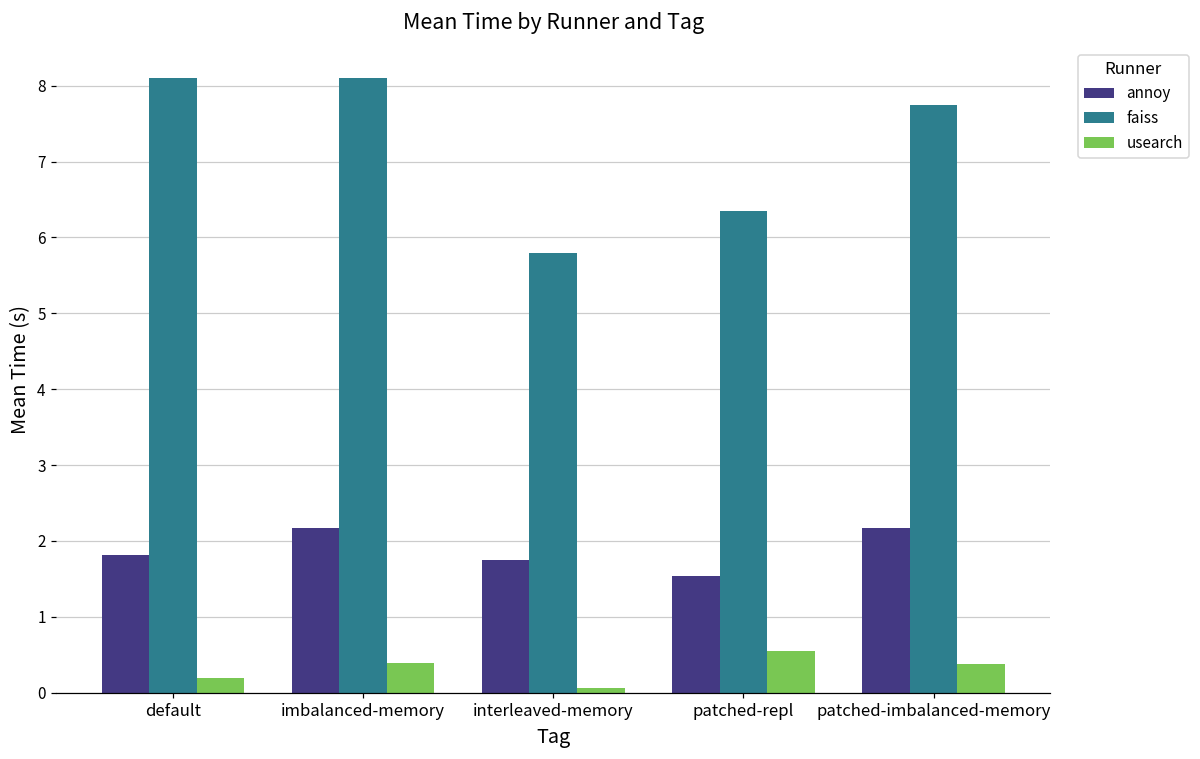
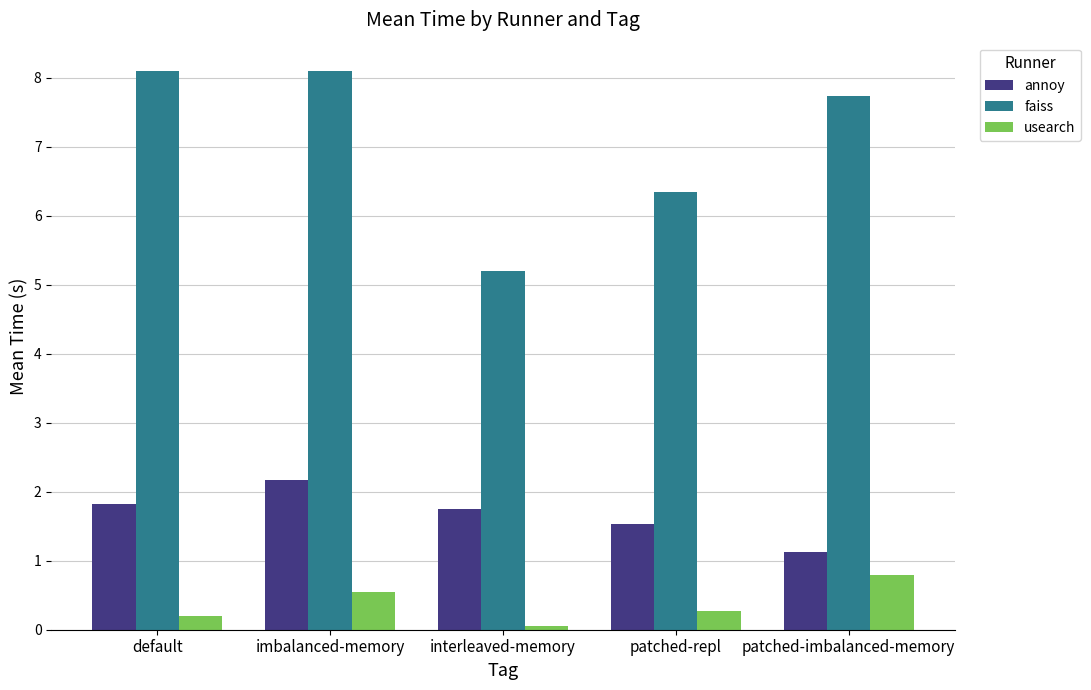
  {
    "annoy": {
      "default": 1.8,
      "imbalanced-memory": 2.2,
      "interleaved-memory": 1.8,
      "patched-repl": 1.5,
-     "patched-imbalanced-memory": 2.2
+     "patched-imbalanced-memory": 1.1
    },
    "faiss": {
      "default": 8.1,
      "imbalanced-memory": 8.1,
-     "interleaved-memory": 5.8,
+     "interleaved-memory": 5.2,
      "patched-repl": 6.4,
      "patched-imbalanced-memory": 7.7
    },
    "usearch": {
      "default": 0.2,
-     "imbalanced-memory": 0.4,
+     "imbalanced-memory": 0.5,
      "interleaved-memory": 0.1,
-     "patched-repl": 0.5,
-     "patched-imbalanced-memory": 0.4
+     "patched-repl": 0.3,
+     "patched-imbalanced-memory": 0.8
    }
  }
